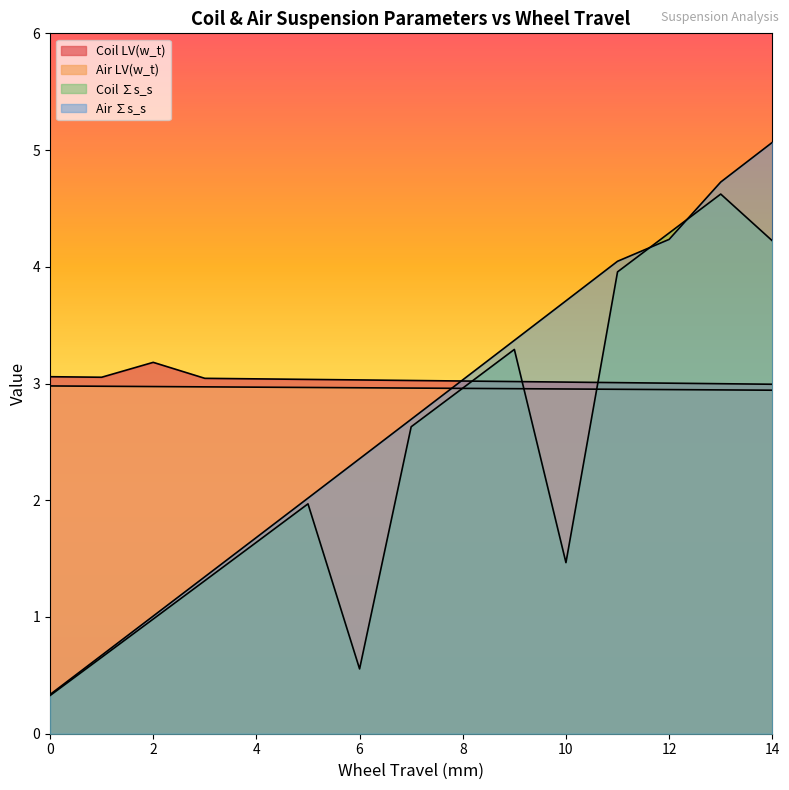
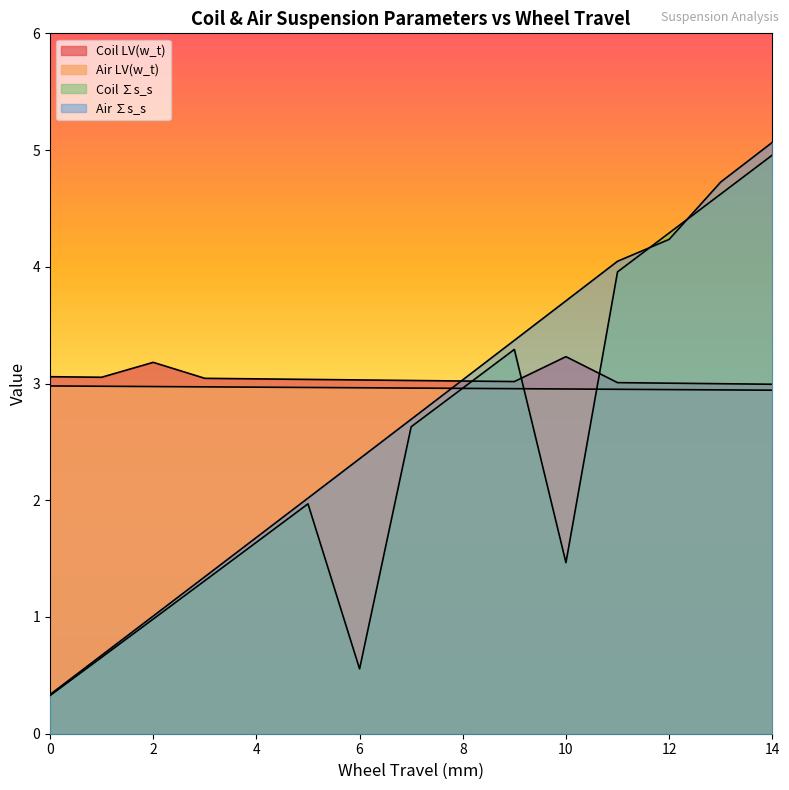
  {
    "Coil LV(w_t)": {
      "0": 3.06,
      "2": 3.18,
      "4": 3.04,
      "6": 3.03,
-     "10": 3.01,
+     "10": 3.23,
      "12": 3.00,
      "14": 2.99
    },
    "Air LV(w_t)": {
      "0": 2.98,
      "2": 2.97,
      "4": 2.97,
      "6": 2.96,
      "10": 2.95,
      "12": 2.95,
      "14": 2.94
    },
    "Coil ∑s_s": {
      "2": 0.98,
      "4": 1.64,
      "6": 0.56,
      "10": 1.47,
      "12": 4.29,
-     "14": 4.22
+     "14": 4.96
    },
    "Air ∑s_s": {
      "2": 1.01,
      "4": 1.68,
      "6": 2.36,
      "10": 3.71,
      "12": 4.23,
      "14": 5.07
    }
  }
